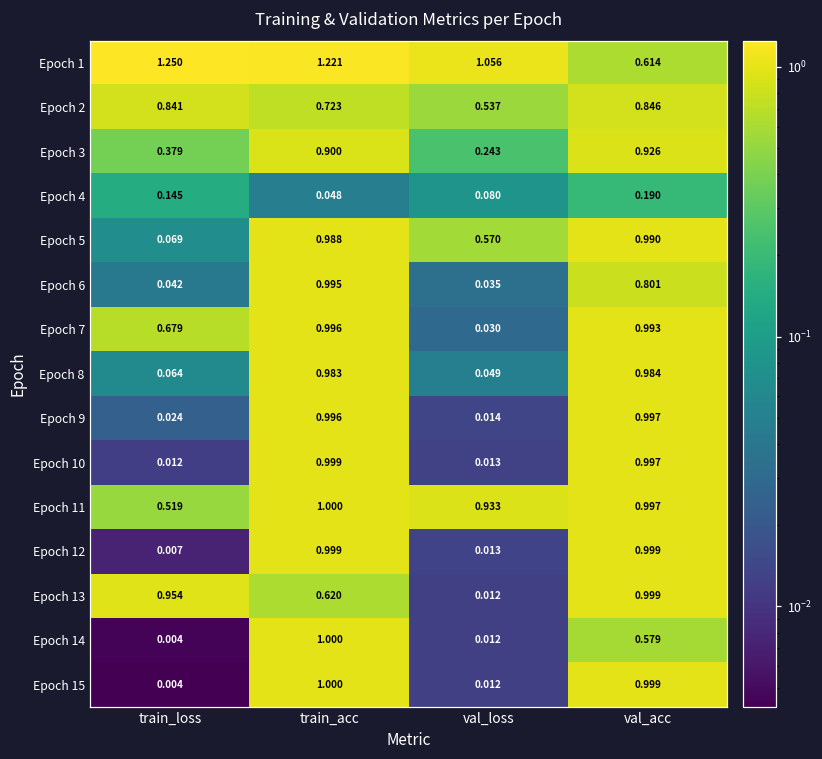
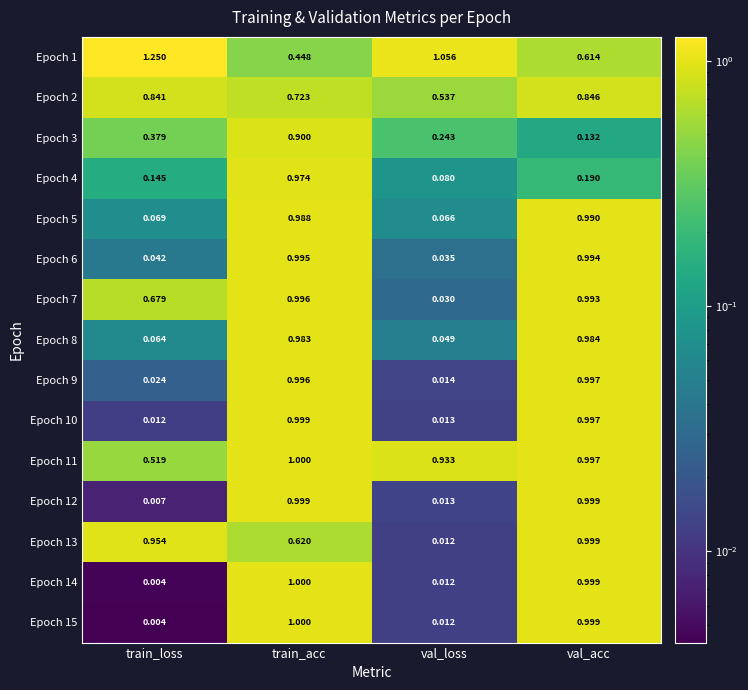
  {
    "Epoch 1": {
      "train_loss": 1.250,
-     "train_acc": 1.221,
+     "train_acc": 0.448,
      "val_loss": 1.056,
      "val_acc": 0.614
    },
    "Epoch 2": {
      "train_loss": 0.841,
      "train_acc": 0.723,
      "val_loss": 0.537,
      "val_acc": 0.846
    },
    "Epoch 3": {
      "train_loss": 0.379,
      "train_acc": 0.900,
      "val_loss": 0.243,
-     "val_acc": 0.926
+     "val_acc": 0.132
    },
    "Epoch 4": {
      "train_loss": 0.145,
-     "train_acc": 0.048,
+     "train_acc": 0.974,
      "val_loss": 0.080,
      "val_acc": 0.190
    },
    "Epoch 5": {
      "train_loss": 0.069,
      "train_acc": 0.988,
-     "val_loss": 0.570,
+     "val_loss": 0.066,
      "val_acc": 0.990
    },
    "Epoch 6": {
      "train_loss": 0.042,
      "train_acc": 0.995,
      "val_loss": 0.035,
-     "val_acc": 0.801
+     "val_acc": 0.994
    },
    "Epoch 7": {
      "train_loss": 0.679,
      "train_acc": 0.996,
      "val_loss": 0.030,
      "val_acc": 0.993
    },
    "Epoch 8": {
      "train_loss": 0.064,
      "train_acc": 0.983,
      "val_loss": 0.049,
      "val_acc": 0.984
    },
    "Epoch 9": {
      "train_loss": 0.024,
      "train_acc": 0.996,
      "val_loss": 0.014,
      "val_acc": 0.997
    },
    "Epoch 10": {
      "train_loss": 0.012,
      "train_acc": 0.999,
      "val_loss": 0.013,
      "val_acc": 0.997
    },
    "Epoch 11": {
      "train_loss": 0.519,
      "train_acc": 1.000,
      "val_loss": 0.933,
      "val_acc": 0.997
    },
    "Epoch 12": {
      "train_loss": 0.007,
      "train_acc": 0.999,
      "val_loss": 0.013,
      "val_acc": 0.999
    },
    "Epoch 13": {
      "train_loss": 0.954,
      "train_acc": 0.620,
      "val_loss": 0.012,
      "val_acc": 0.999
    },
    "Epoch 14": {
      "train_loss": 0.004,
      "train_acc": 1.000,
      "val_loss": 0.012,
-     "val_acc": 0.579
+     "val_acc": 0.999
    },
    "Epoch 15": {
      "train_loss": 0.004,
      "train_acc": 1.000,
      "val_loss": 0.012,
      "val_acc": 0.999
    }
  }
